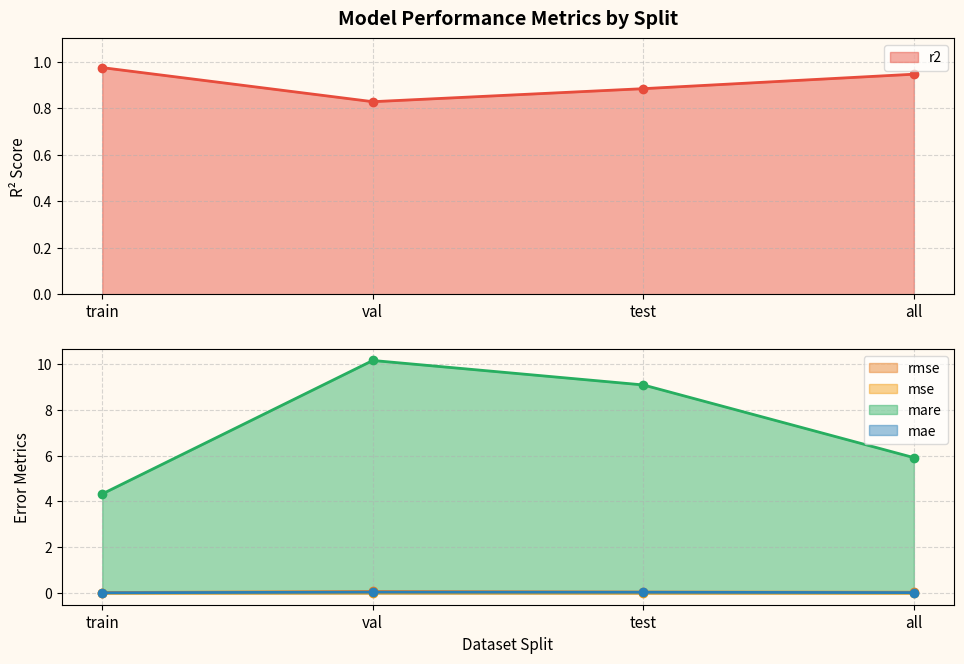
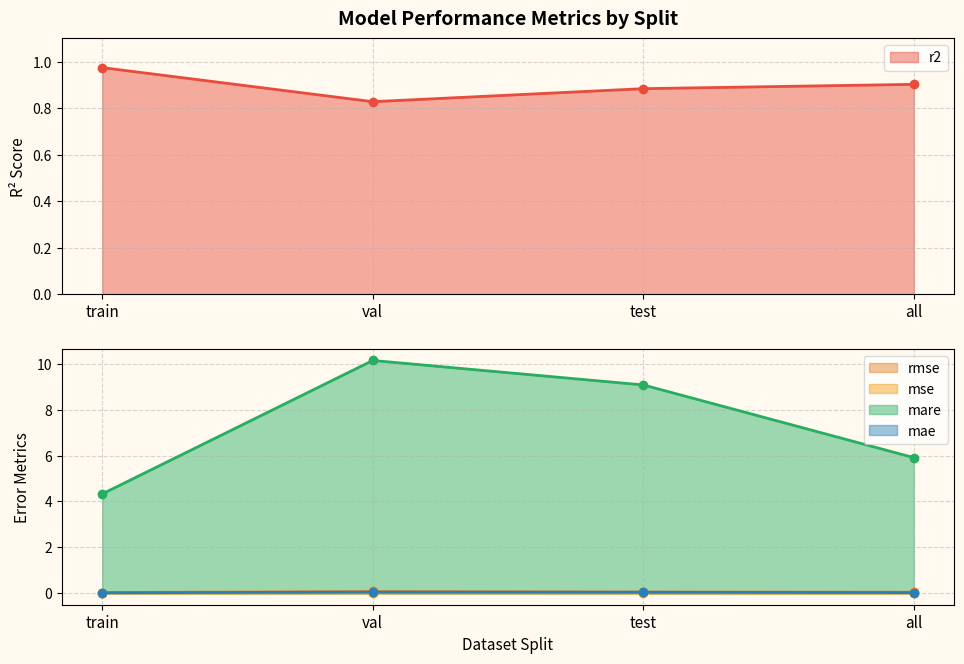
  {
    "Model Performance Metrics by Split": {
      "train": 0.97,
      "val": 0.83,
      "test": 0.88,
-     "all": 0.95
+     "all": 0.90
    }
  }
